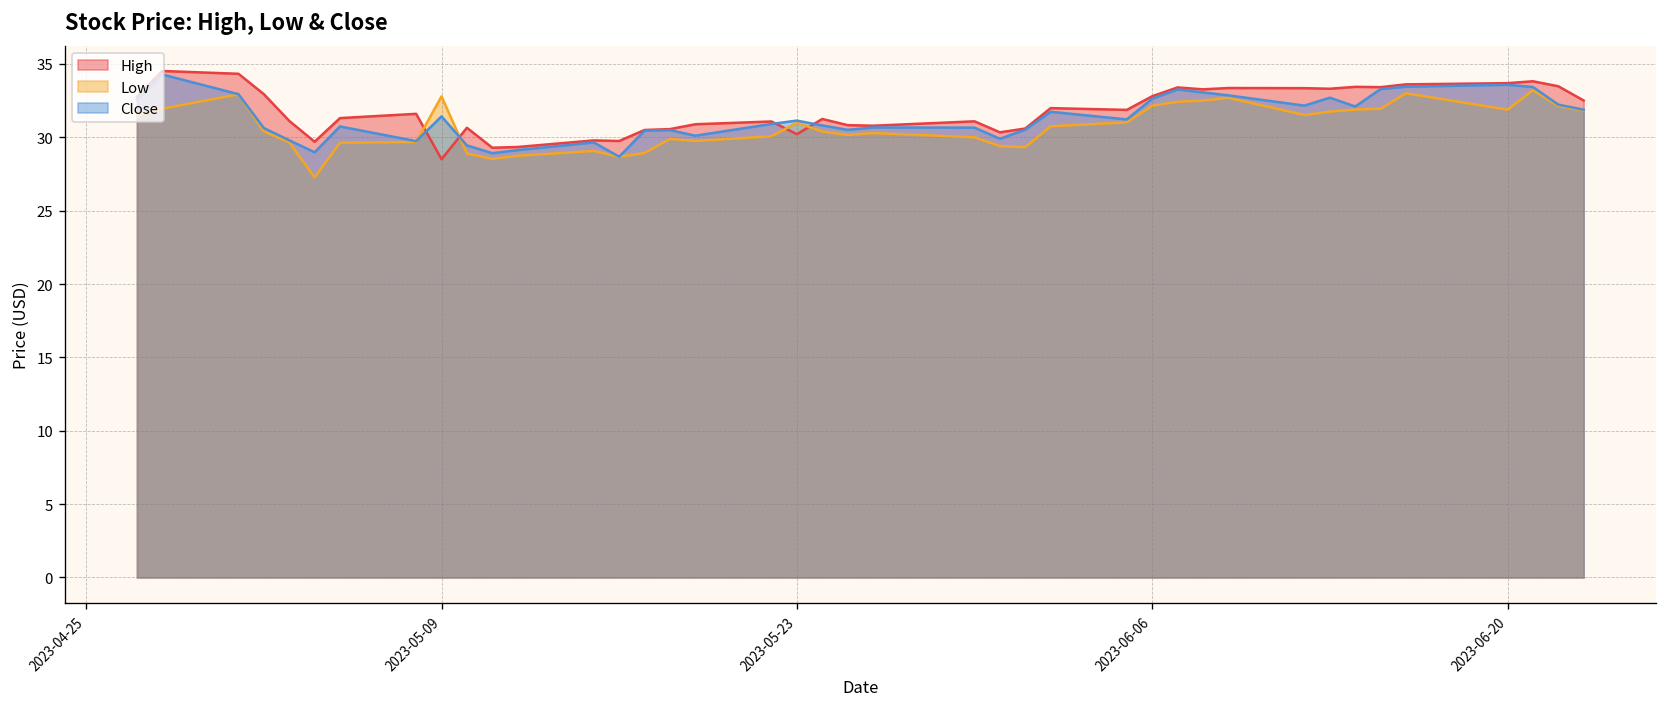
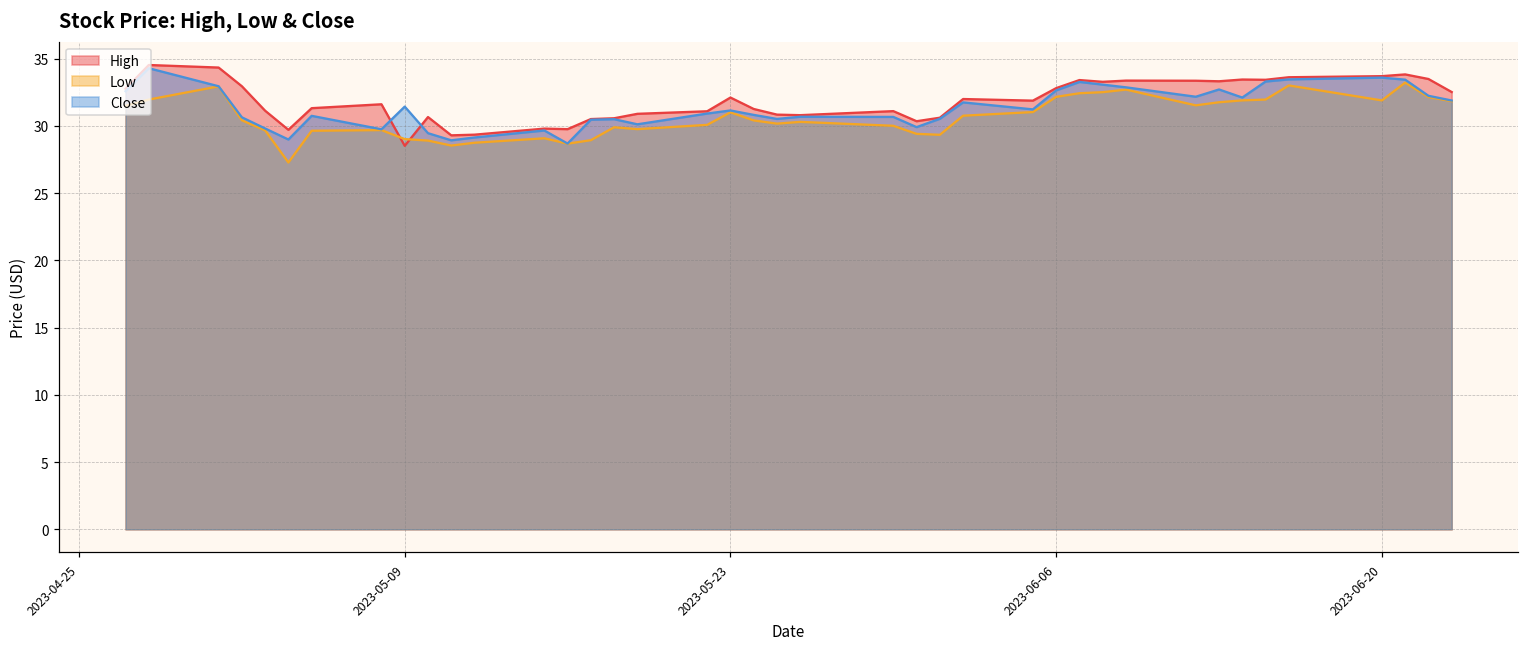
  {
    "High": {
      "2023-05-09": 28.5,
-     "2023-05-23": 30.2
+     "2023-05-23": 32.1
    },
    "Low": {
-     "2023-05-09": 32.8,
+     "2023-05-09": 29.0,
      "2023-06-06": 32.2,
      "2023-06-20": 31.9
    },
    "Close": {
      "2023-05-09": 31.4
    }
  }
